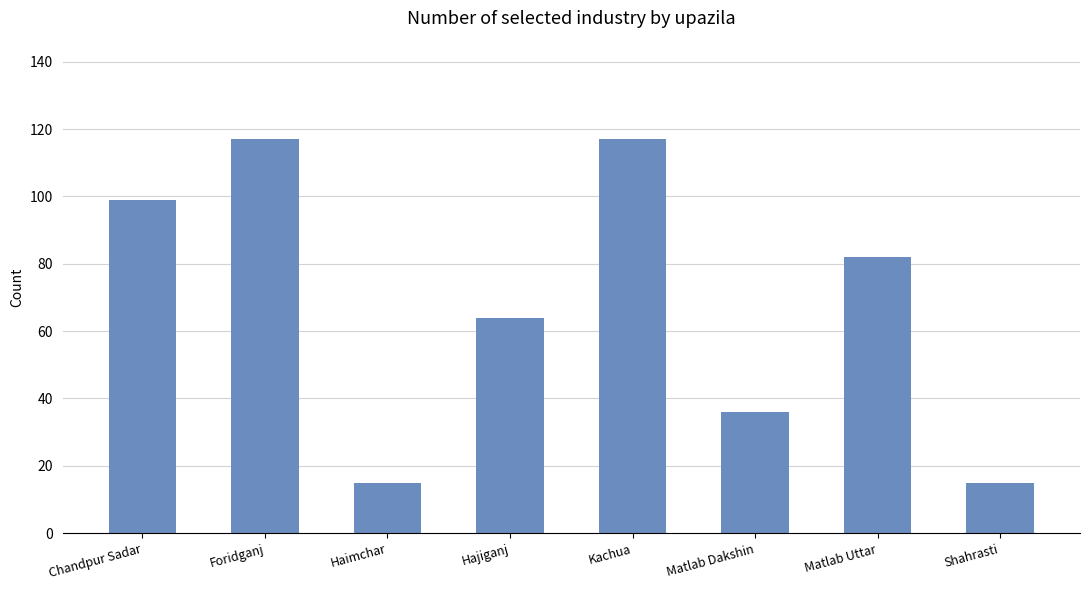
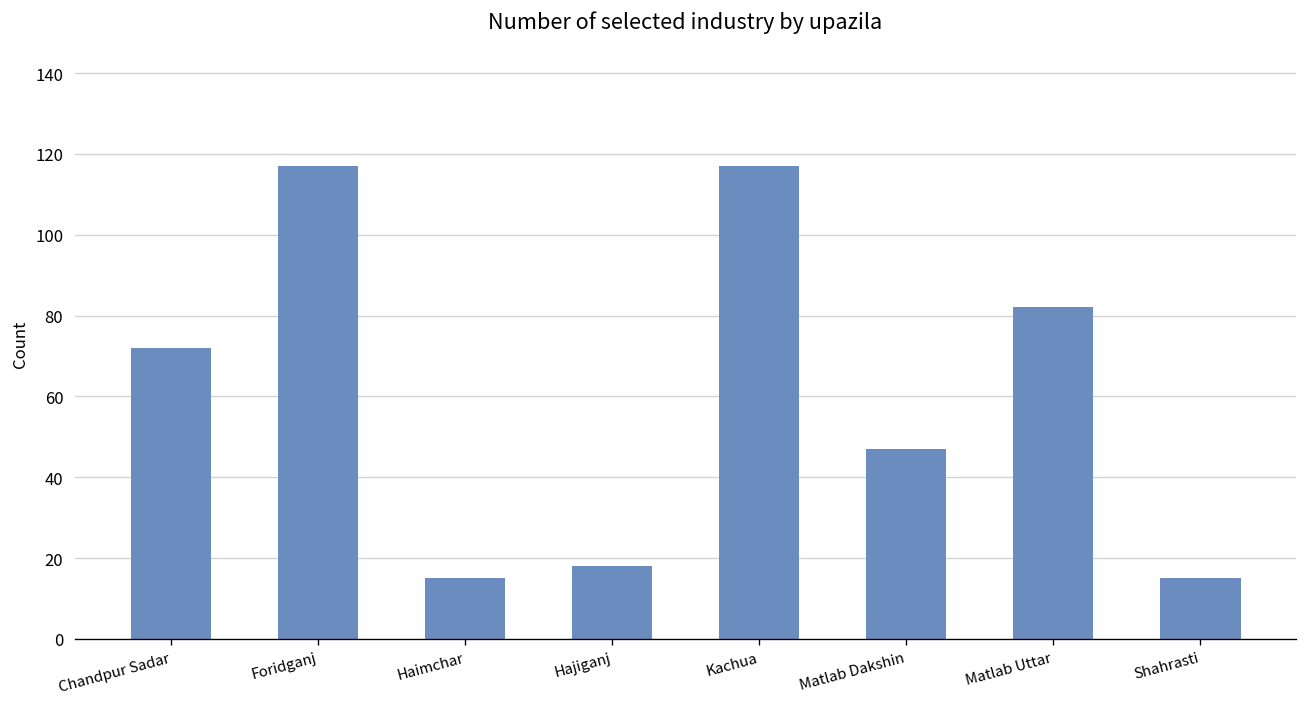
  {
-   "Chandpur Sadar": 99,
+   "Chandpur Sadar": 72,
    "Foridganj": 117,
    "Haimchar": 15,
-   "Hajiganj": 64,
+   "Hajiganj": 18,
    "Kachua": 117,
-   "Matlab Dakshin": 36,
+   "Matlab Dakshin": 47,
    "Matlab Uttar": 82,
    "Shahrasti": 15
  }
